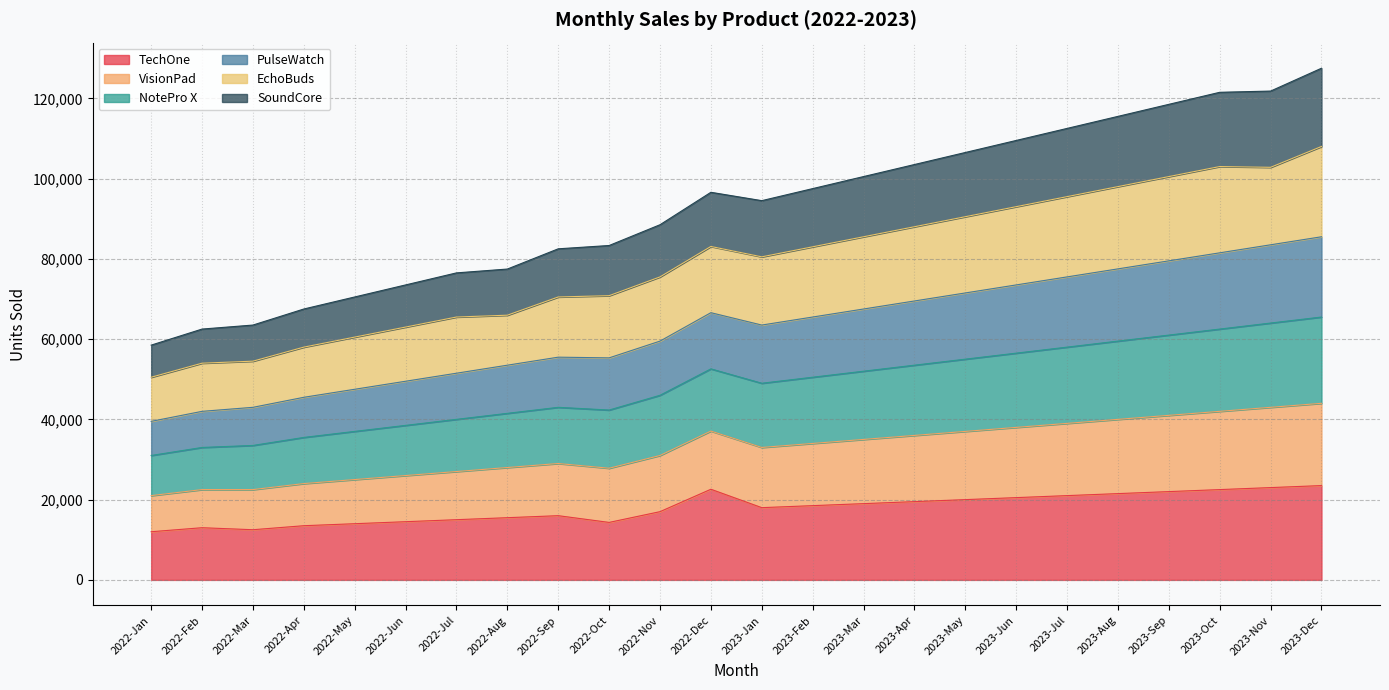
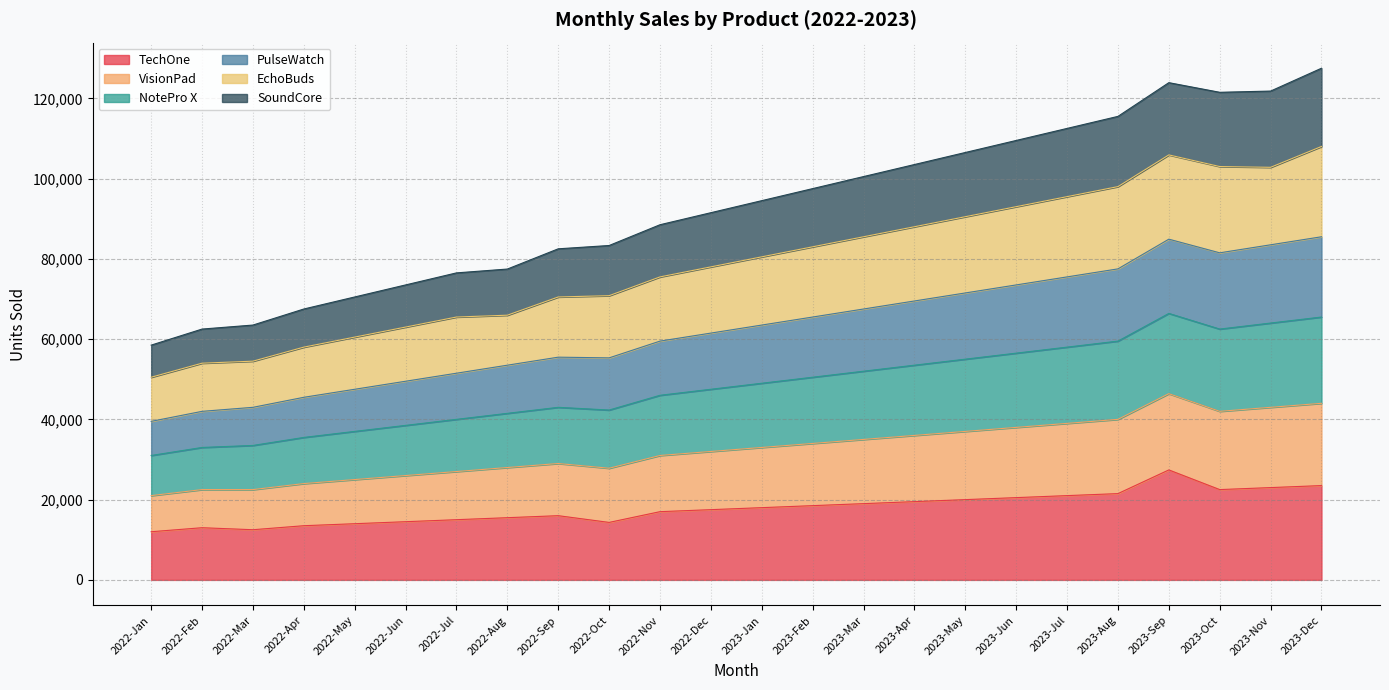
  {
    "TechOne": {
      "2022-Jan": "12,000",
      "2022-Feb": "13,000",
      "2022-Mar": "13,000",
      "2022-Apr": "14,000",
      "2022-May": "14,000",
      "2022-Jun": "15,000",
      "2022-Jul": "15,000",
      "2022-Aug": "16,000",
      "2022-Sep": "16,000",
      "2022-Oct": "14,000",
      "2022-Nov": "17,000",
-     "2022-Dec": "23,000",
+     "2022-Dec": "18,000",
      "2023-Jan": "18,000",
      "2023-Feb": "19,000",
      "2023-Mar": "19,000",
      "2023-Apr": "20,000",
      "2023-May": "20,000",
      "2023-Jun": "21,000",
      "2023-Jul": "21,000",
      "2023-Aug": "22,000",
-     "2023-Sep": "22,000",
+     "2023-Sep": "27,000",
      "2023-Oct": "23,000",
      "2023-Nov": "23,000",
      "2023-Dec": "24,000"
    },
    "SoundCore": {
      "2022-Jan": "8,000",
      "2022-Feb": "9,000",
      "2022-Mar": "9,000",
      "2022-Apr": "10,000",
      "2022-May": "10,000",
      "2022-Jun": "11,000",
      "2022-Jul": "11,000",
      "2022-Aug": "12,000",
      "2022-Sep": "12,000",
      "2022-Oct": "13,000",
      "2022-Nov": "13,000",
      "2022-Dec": "14,000",
      "2023-Jan": "14,000",
      "2023-Feb": "15,000",
      "2023-Mar": "15,000",
      "2023-Apr": "16,000",
      "2023-May": "16,000",
      "2023-Jun": "17,000",
      "2023-Jul": "17,000",
      "2023-Aug": "18,000",
      "2023-Sep": "18,000",
      "2023-Oct": "19,000",
      "2023-Nov": "19,000",
      "2023-Dec": "20,000"
    }
  }
